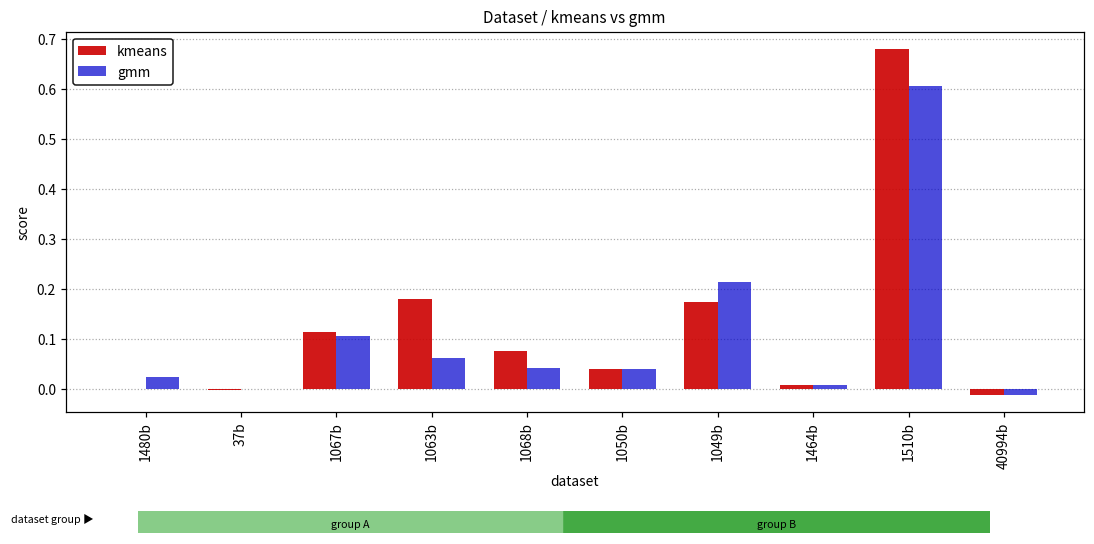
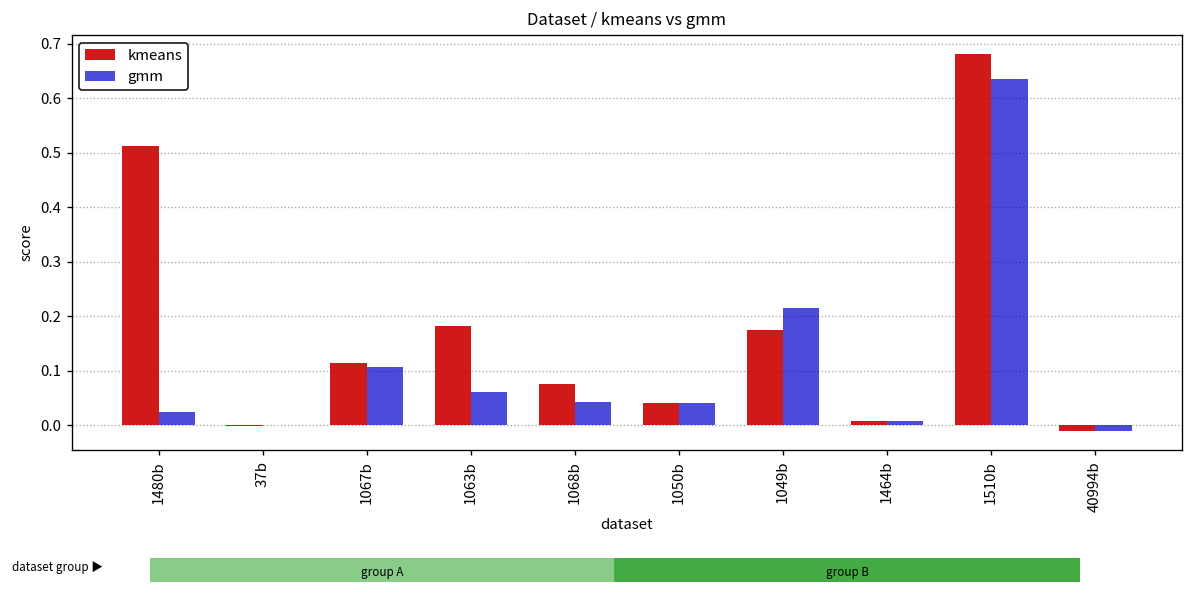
  {
    "kmeans": {
-     "1480b": 0.00,
+     "1480b": 0.51,
      "1067b": 0.11,
      "1063b": 0.18,
      "1068b": 0.08,
      "1050b": 0.04,
      "1049b": 0.18,
      "1464b": 0.01,
      "1510b": 0.68,
      "40994b": -0.01
    },
    "gmm": {
      "1480b": 0.02,
      "1067b": 0.11,
      "1063b": 0.06,
      "1068b": 0.04,
      "1050b": 0.04,
      "1049b": 0.22,
      "1464b": 0.01,
-     "1510b": 0.61,
+     "1510b": 0.63,
      "40994b": -0.01
    }
  }
